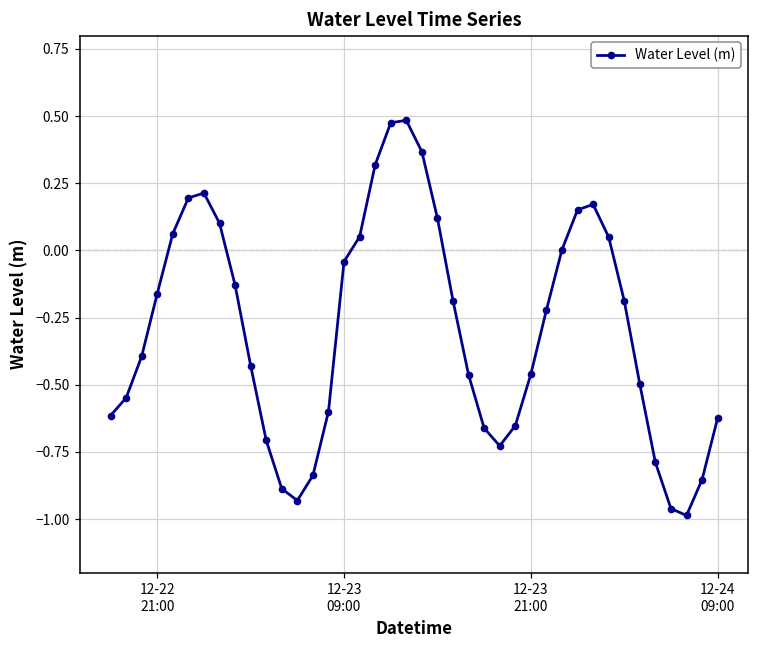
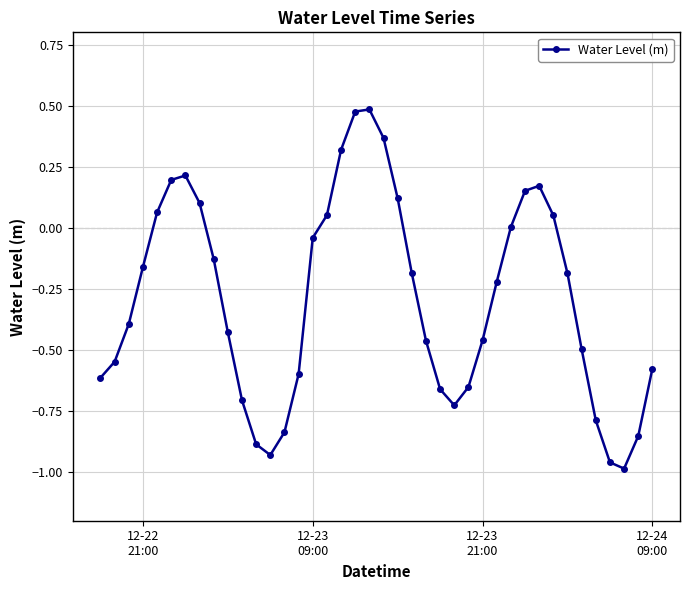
  {
    "12-22 21:00": -0.16,
    "12-23 09:00": -0.04,
    "12-23 21:00": -0.46,
-   "12-24 09:00": -0.62
+   "12-24 09:00": -0.58
  }
